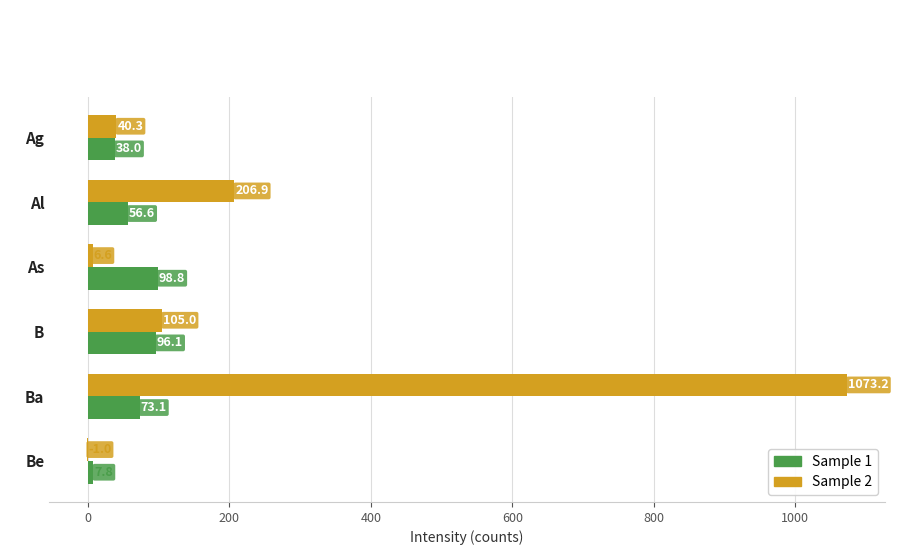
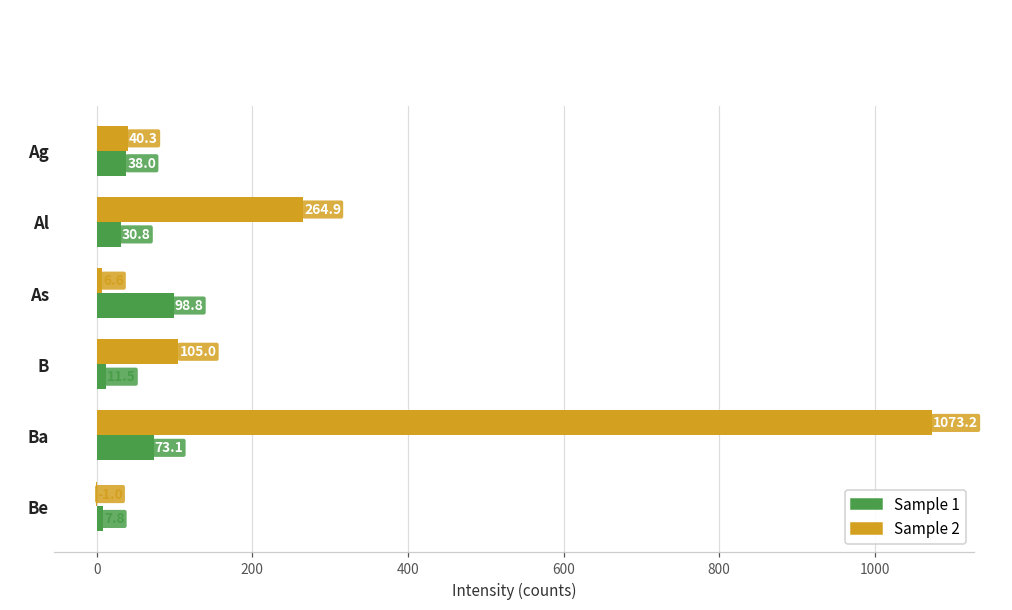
  {
    "Sample 1": {
-     "Al": 56.6,
-     "B": 100
+     "Al": 30.8,
+     "B": 10
    },
    "Sample 2": {
-     "Al": 206.9
+     "Al": 264.9
    }
  }
